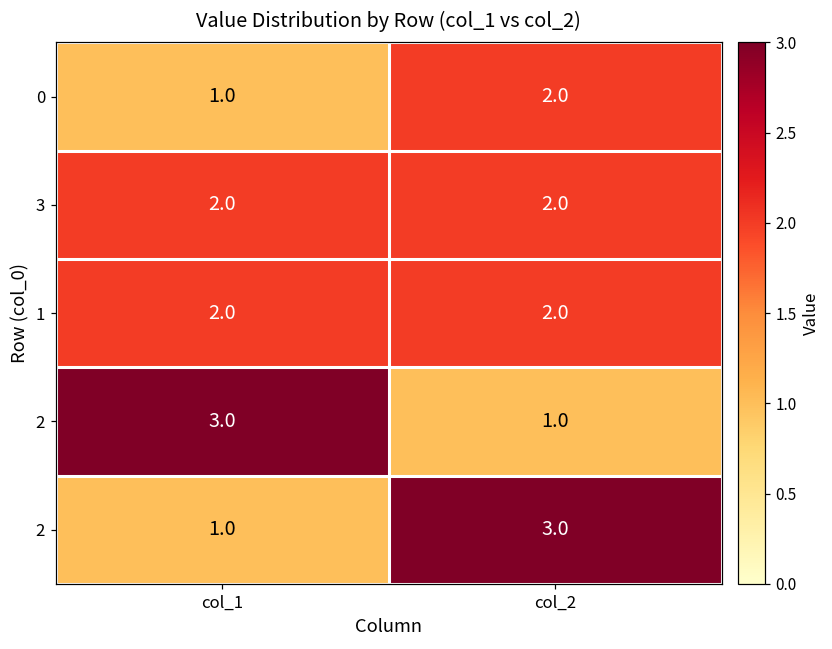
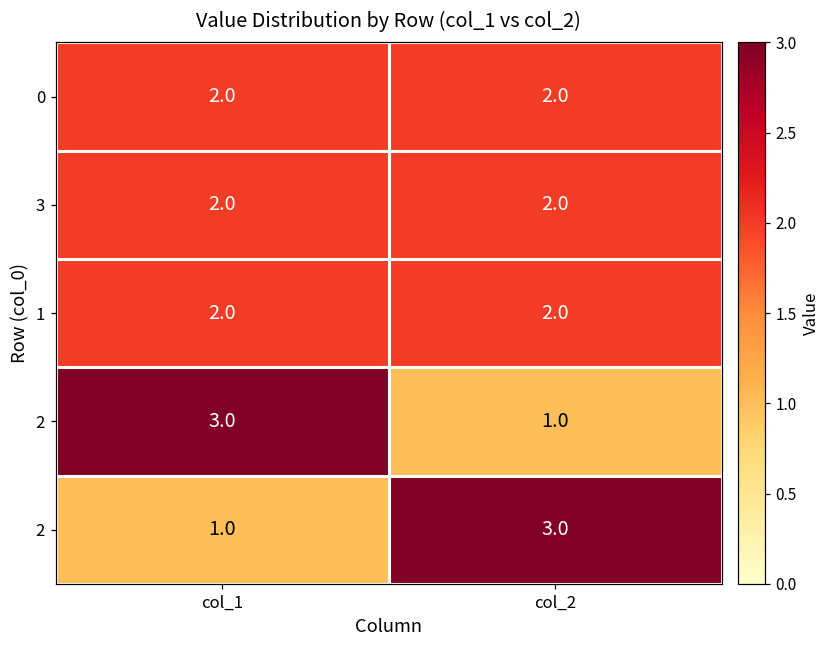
  {
    "0": {
-     "col_1": 1.0,
+     "col_1": 2.0,
      "col_2": 2.0
    },
    "3": {
      "col_1": 2.0,
      "col_2": 2.0
    },
    "1": {
      "col_1": 2.0,
      "col_2": 2.0
    }
  }
